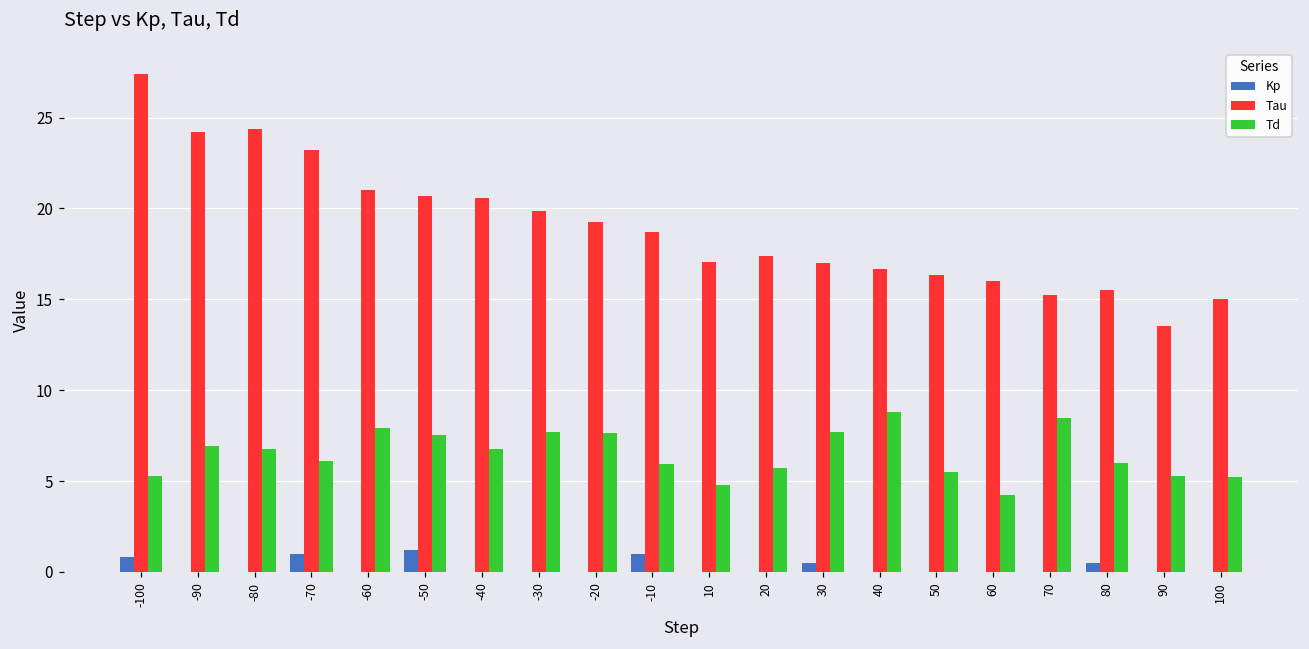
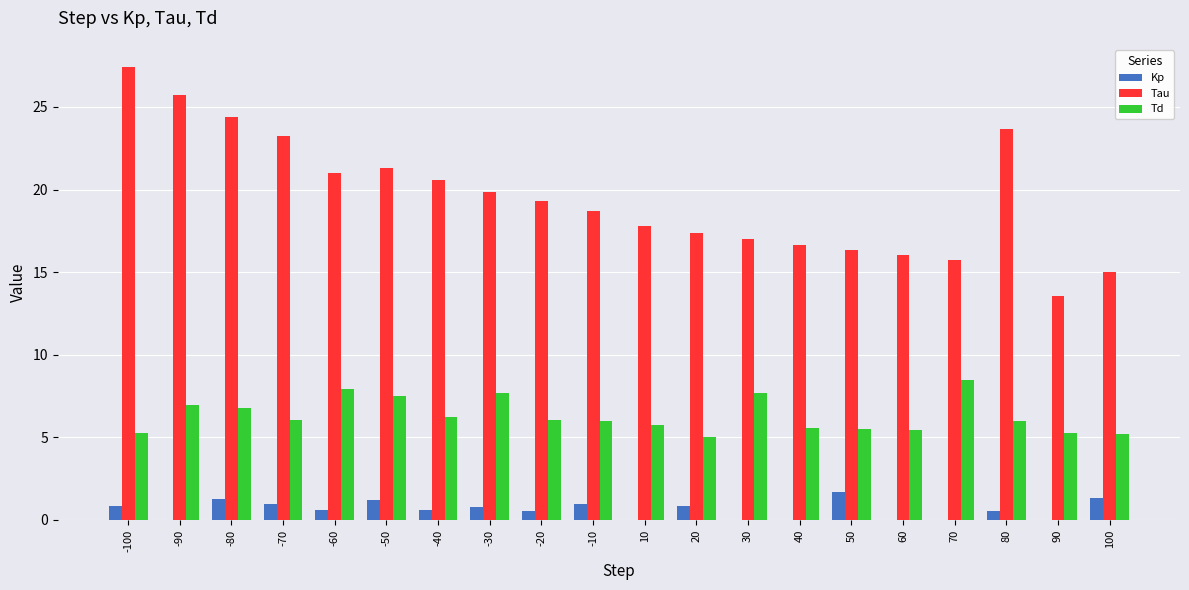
  {
    "Kp": {
      "-100": 0.8,
-     "-80": 0.0,
+     "-80": 1.3,
      "-70": 1.0,
-     "-60": 0.0,
+     "-60": 0.6,
      "-50": 1.2,
-     "-40": 0.0,
-     "-30": 0.0,
-     "-20": 0.0,
+     "-40": 0.6,
+     "-30": 0.8,
+     "-20": 0.5,
      "-10": 1.0,
-     "20": 0.0,
-     "30": 0.5,
-     "50": 0.0,
+     "20": 0.8,
+     "30": 0.0,
+     "50": 1.7,
      "80": 0.5,
-     "100": 0.0
+     "100": 1.3
    },
    "Tau": {
      "-100": 27.4,
-     "-90": 24.2,
+     "-90": 25.7,
      "-80": 24.4,
      "-70": 23.2,
      "-60": 21.0,
-     "-50": 20.7,
+     "-50": 21.3,
      "-40": 20.6,
      "-30": 19.9,
      "-20": 19.3,
      "-10": 18.7,
-     "10": 17.0,
+     "10": 17.8,
      "20": 17.4,
      "30": 17.0,
      "40": 16.7,
      "50": 16.3,
      "60": 16.0,
-     "70": 15.2,
-     "80": 15.5,
+     "70": 15.8,
+     "80": 23.7,
      "90": 13.5,
      "100": 15.0
    },
    "Td": {
      "-100": 5.3,
      "-90": 6.9,
      "-80": 6.8,
      "-70": 6.1,
      "-60": 7.9,
      "-50": 7.5,
-     "-40": 6.8,
+     "-40": 6.2,
      "-30": 7.7,
-     "-20": 7.6,
+     "-20": 6.0,
      "-10": 6.0,
-     "10": 4.8,
-     "20": 5.7,
+     "10": 5.8,
+     "20": 5.0,
      "30": 7.7,
-     "40": 8.8,
+     "40": 5.6,
      "50": 5.5,
-     "60": 4.2,
+     "60": 5.4,
      "70": 8.5,
      "80": 6.0,
      "90": 5.3,
      "100": 5.2
    }
  }
